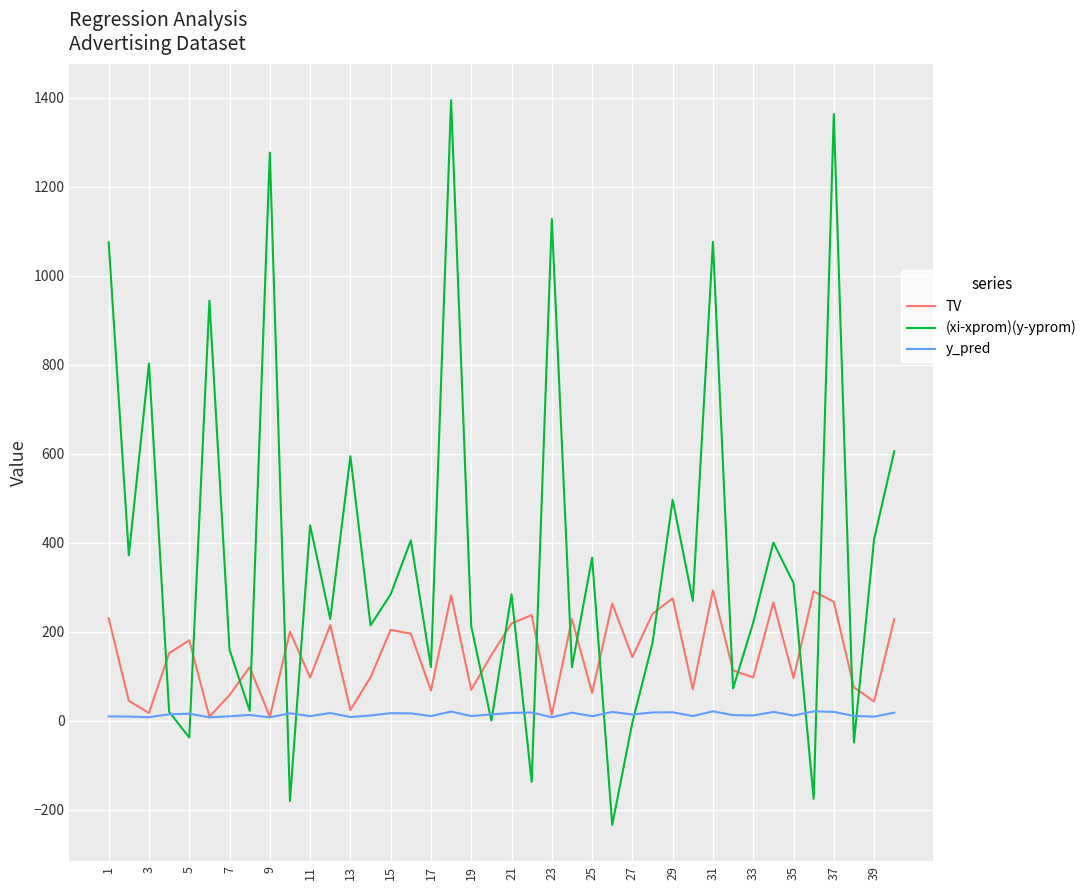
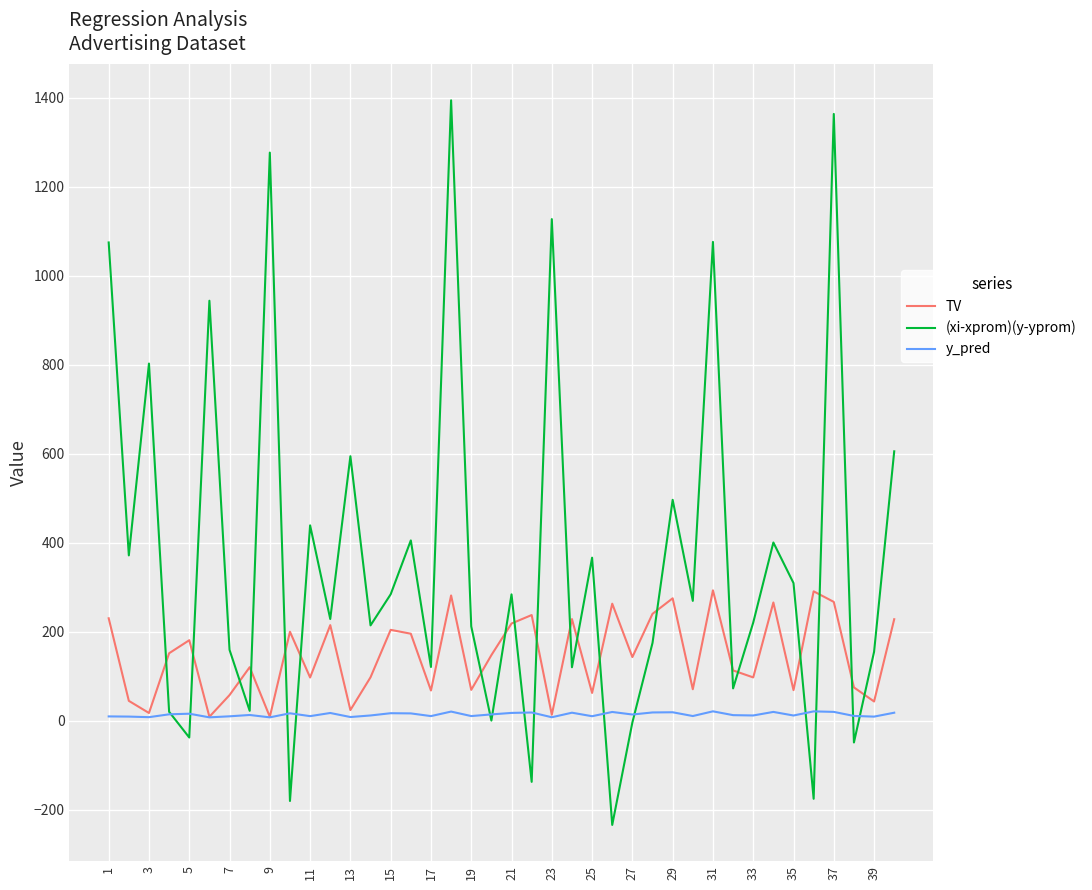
  {
    "TV": {
      "1": 230,
      "3": 20,
      "5": 180,
      "7": 60,
      "11": 100,
      "13": 20,
      "15": 200,
      "17": 70,
      "19": 70,
      "21": 220,
      "25": 60,
      "27": 140,
      "29": 280,
      "31": 290,
      "33": 100,
-     "35": 100,
+     "35": 70,
      "37": 270,
      "39": 40
    },
    "(xi-xprom)(y-yprom)": {
      "1": 1070,
      "3": 800,
      "5": -40,
      "7": 160,
      "9": 1280,
      "11": 440,
      "13": 590,
      "15": 280,
      "17": 120,
      "19": 210,
      "21": 280,
      "23": 1130,
      "25": 370,
      "27": 0,
      "29": 500,
      "31": 1080,
      "33": 220,
      "35": 310,
      "37": 1360,
-     "39": 410
+     "39": 150
    },
    "y_pred": {
      "1": 10,
      "3": 10,
      "5": 20,
      "7": 10,
      "11": 10,
      "13": 10,
      "15": 20,
      "17": 10,
      "19": 10,
      "21": 20,
      "25": 10,
      "27": 10,
      "29": 20,
      "31": 20,
      "33": 10,
      "35": 10,
      "37": 20,
      "39": 10
    }
  }
